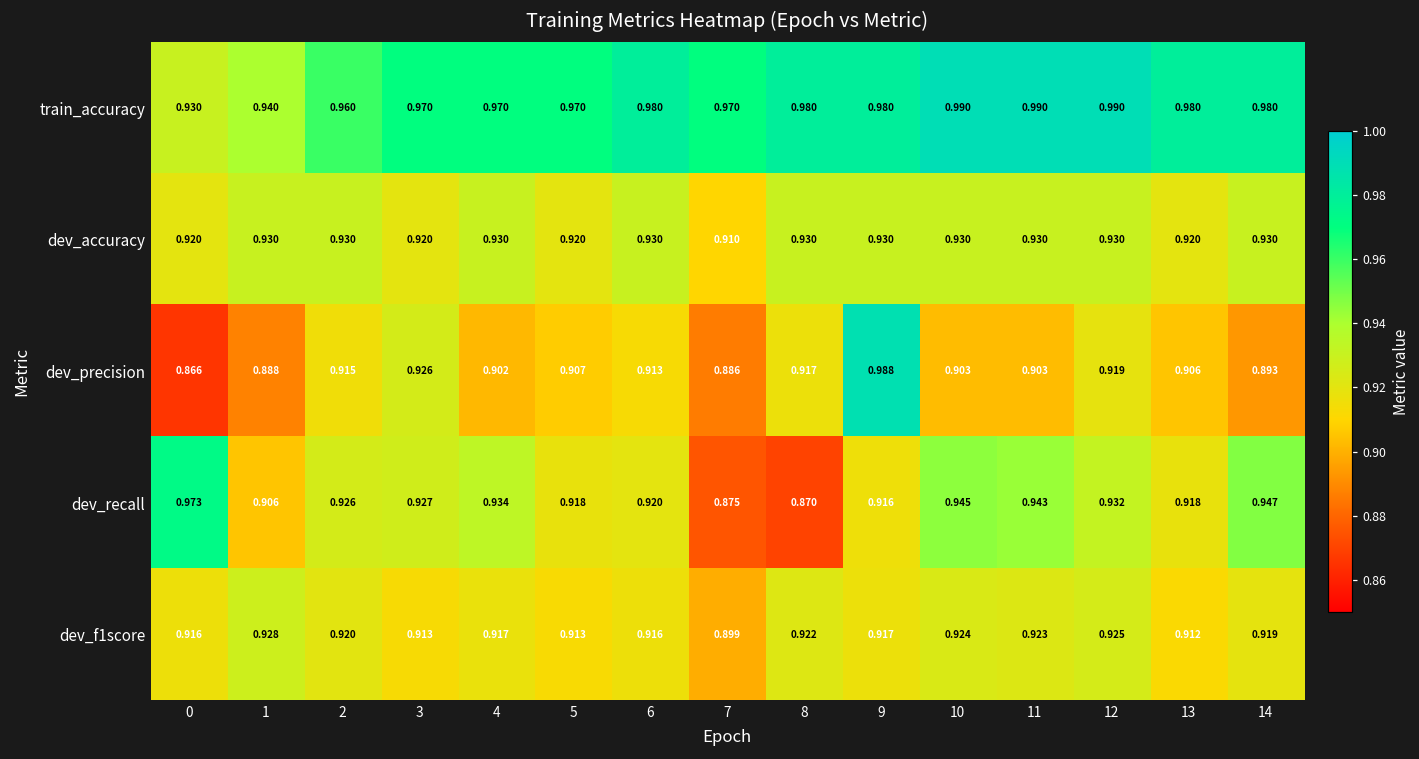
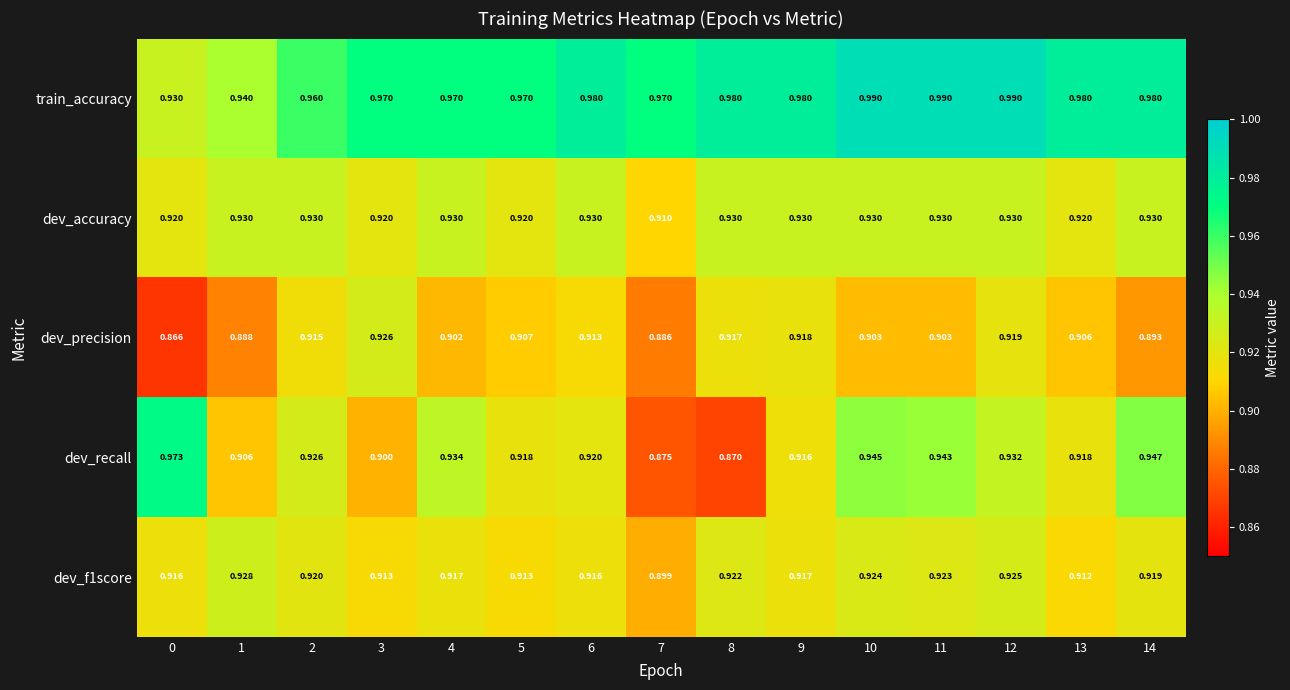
  {
    "train_accuracy": {
      "0": 0.930,
      "1": 0.940,
      "2": 0.960,
      "3": 0.970,
      "4": 0.970,
      "5": 0.970,
      "6": 0.980,
      "7": 0.970,
      "8": 0.980,
      "9": 0.980,
      "10": 0.990,
      "11": 0.990,
      "12": 0.990,
      "13": 0.980,
      "14": 0.980
    },
    "dev_accuracy": {
      "0": 0.920,
      "1": 0.930,
      "2": 0.930,
      "3": 0.920,
      "4": 0.930,
      "5": 0.920,
      "6": 0.930,
      "7": 0.910,
      "8": 0.930,
      "9": 0.930,
      "10": 0.930,
      "11": 0.930,
      "12": 0.930,
      "13": 0.920,
      "14": 0.930
    },
    "dev_precision": {
      "0": 0.866,
      "1": 0.888,
      "2": 0.915,
      "3": 0.926,
      "4": 0.902,
      "5": 0.907,
      "6": 0.913,
      "7": 0.886,
      "8": 0.917,
-     "9": 0.988,
+     "9": 0.918,
      "10": 0.903,
      "11": 0.903,
      "12": 0.919,
      "13": 0.906,
      "14": 0.893
    },
    "dev_recall": {
      "0": 0.973,
      "1": 0.906,
      "2": 0.926,
-     "3": 0.927,
+     "3": 0.900,
      "4": 0.934,
      "5": 0.918,
      "6": 0.920,
      "7": 0.875,
      "8": 0.870,
      "9": 0.916,
      "10": 0.945,
      "11": 0.943,
      "12": 0.932,
      "13": 0.918,
      "14": 0.947
    },
    "dev_f1score": {
      "0": 0.916,
      "1": 0.928,
      "2": 0.920,
      "3": 0.913,
      "4": 0.917,
      "5": 0.913,
      "6": 0.916,
      "7": 0.899,
      "8": 0.922,
      "9": 0.917,
      "10": 0.924,
      "11": 0.923,
      "12": 0.925,
      "13": 0.912,
      "14": 0.919
    }
  }
